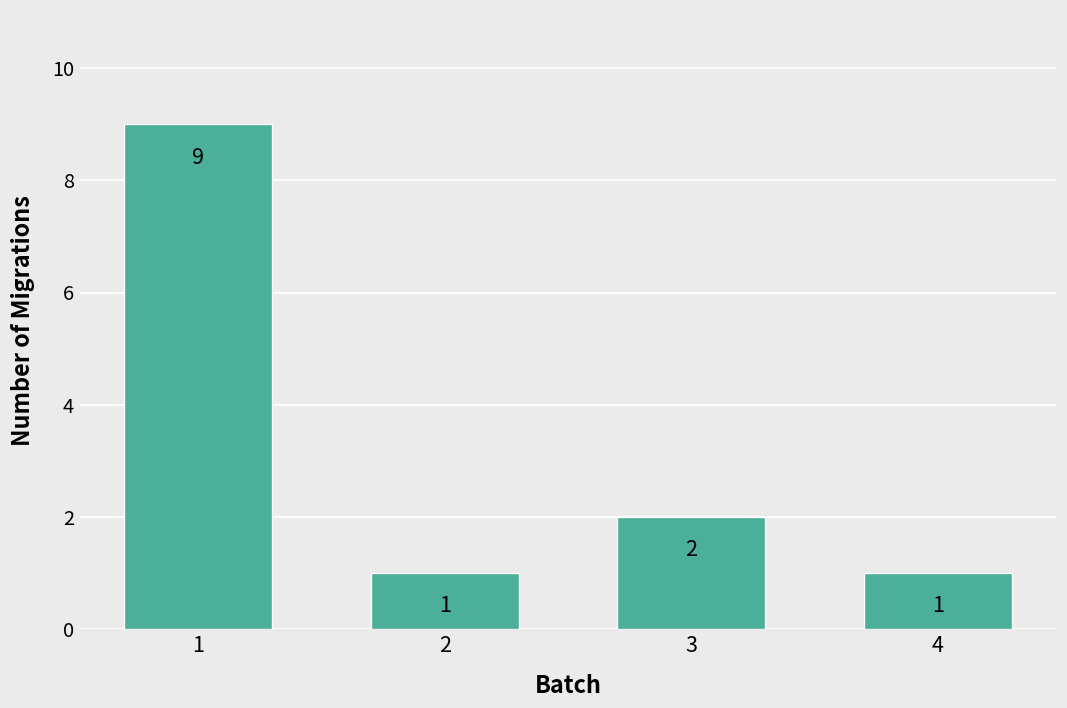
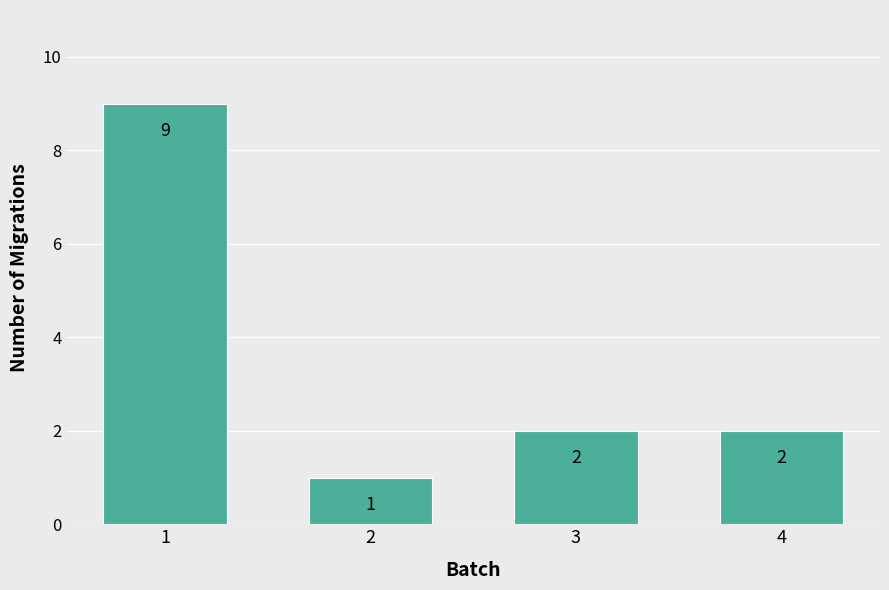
  {
    "1": 9,
    "2": 1,
    "3": 2,
-   "4": 1
+   "4": 2
  }
